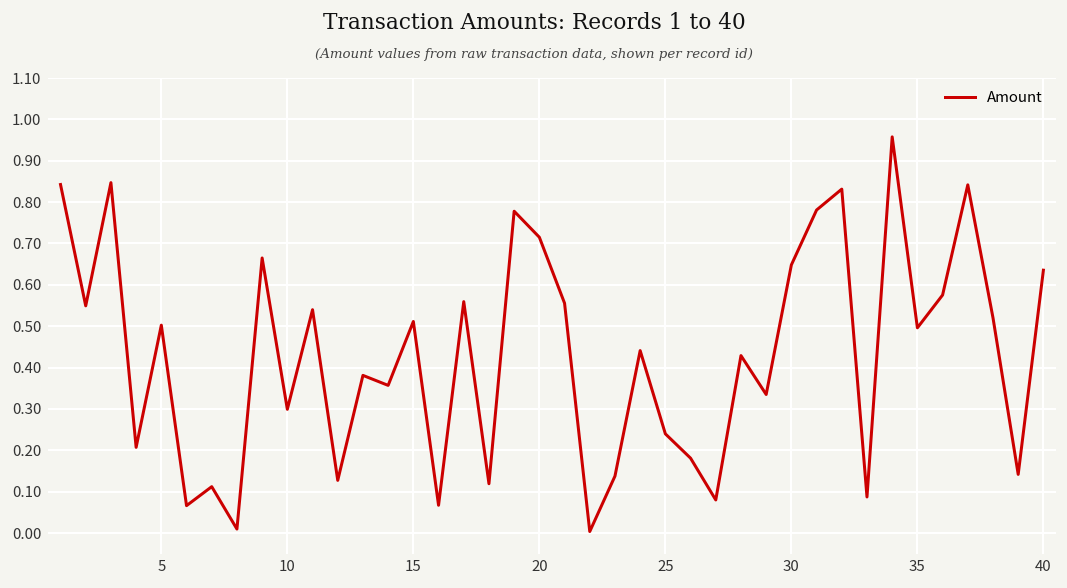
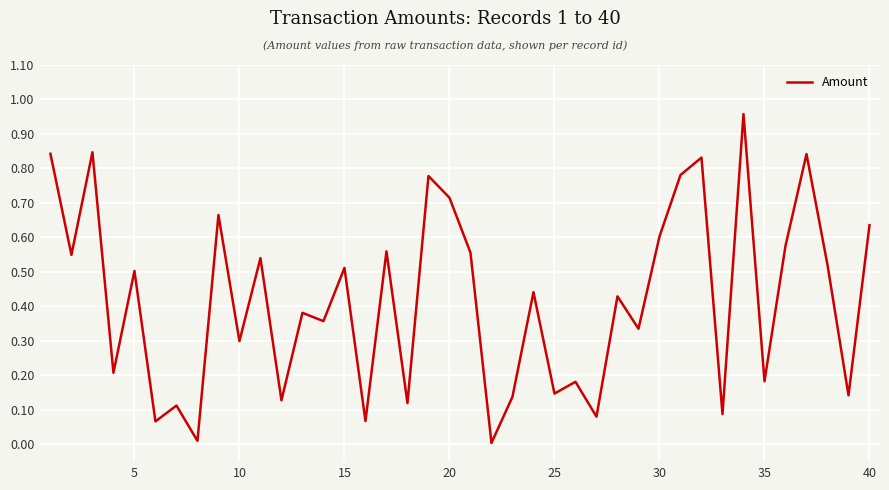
  {
    "5": 0.50,
    "10": 0.30,
    "15": 0.51,
    "20": 0.72,
-   "25": 0.24,
-   "30": 0.65,
-   "35": 0.50,
+   "25": 0.15,
+   "30": 0.60,
+   "35": 0.18,
    "40": 0.64
  }
